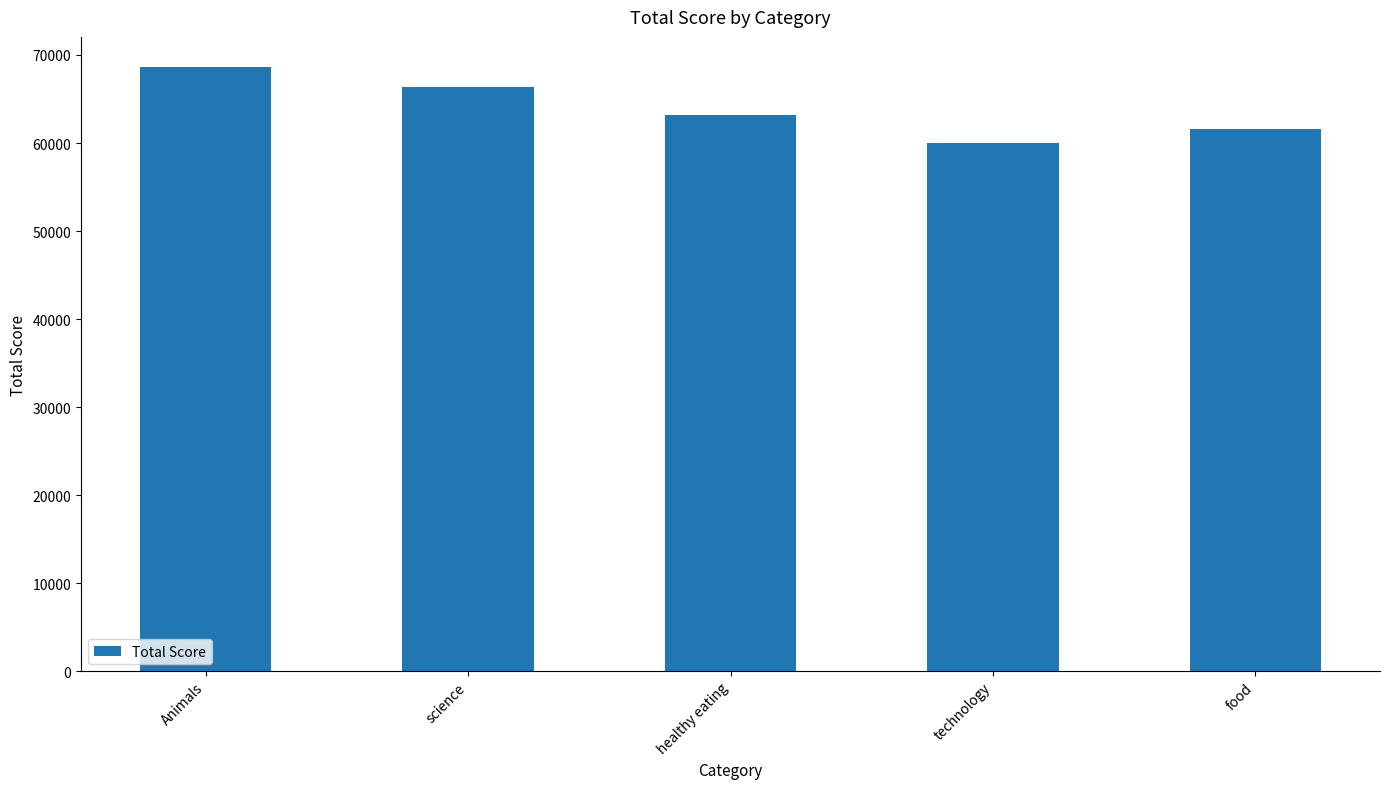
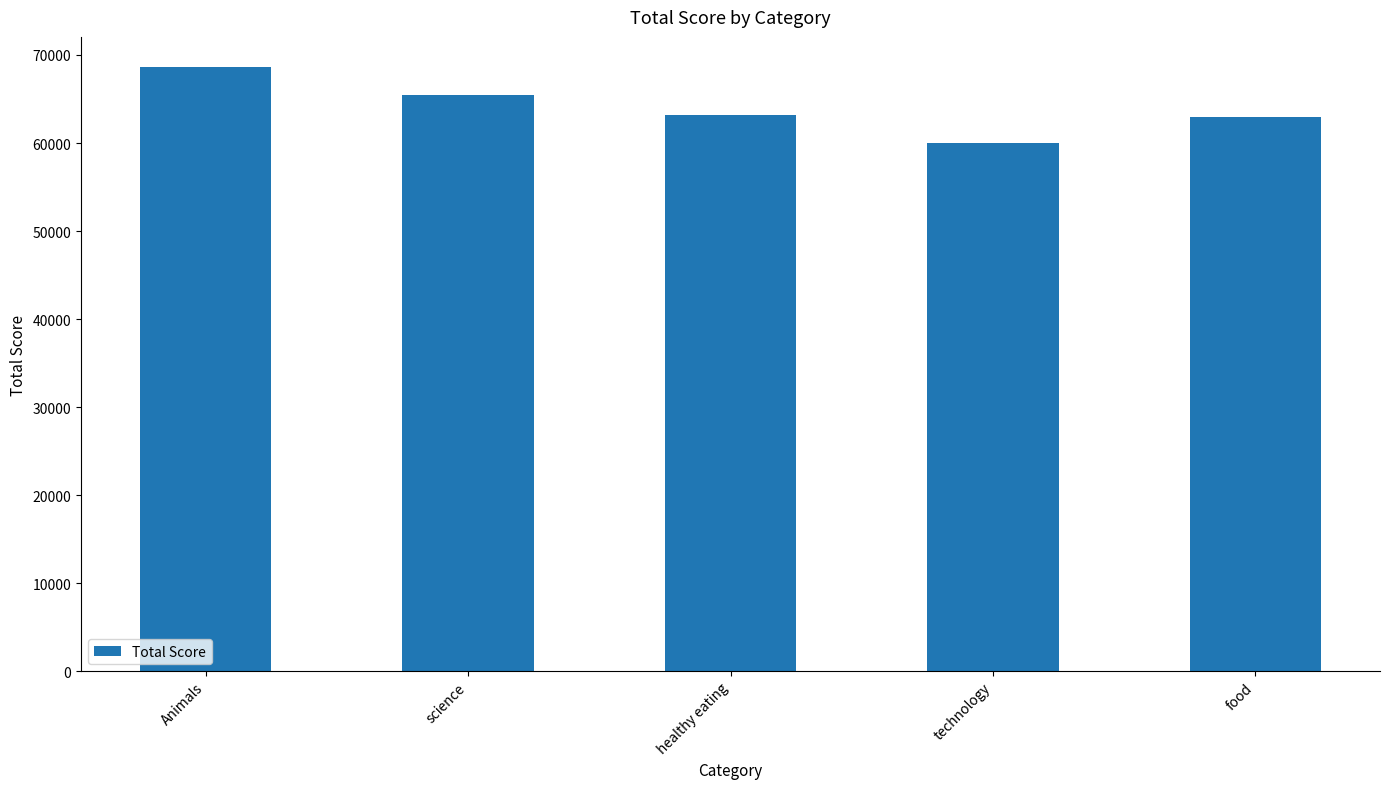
  {
    "Animals": 69000,
-   "science": 66000,
+   "science": 65000,
    "healthy eating": 63000,
    "technology": 60000,
-   "food": 62000
+   "food": 63000
  }
